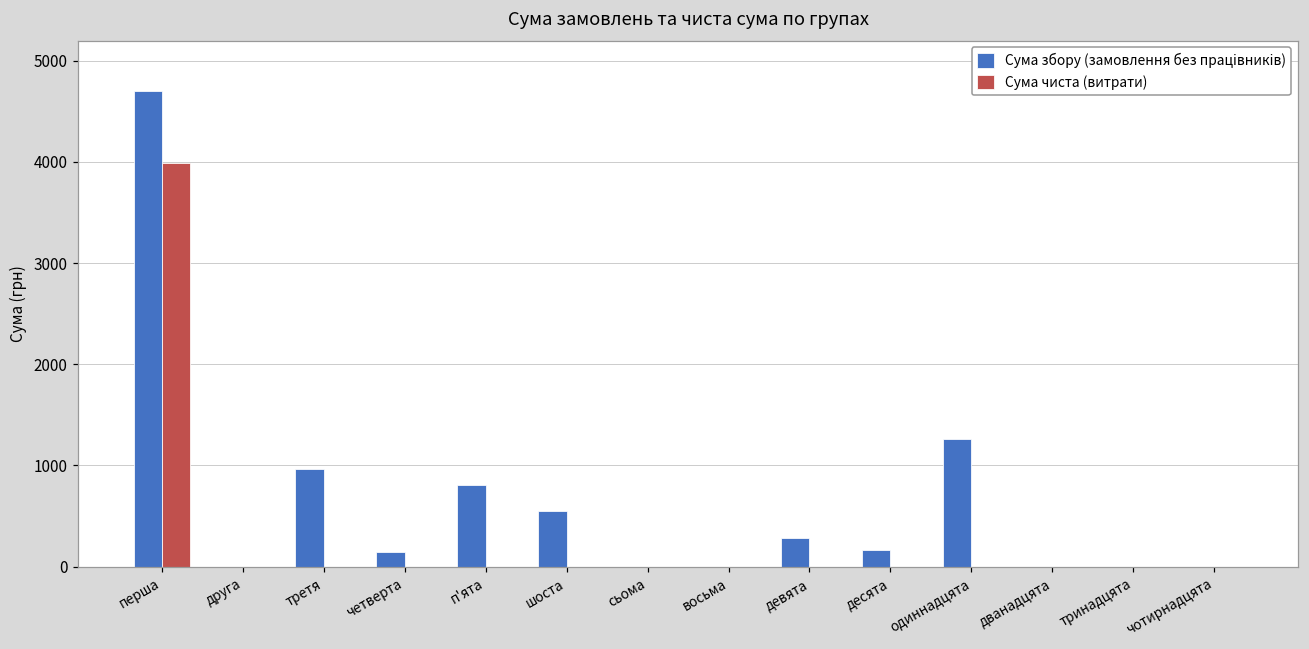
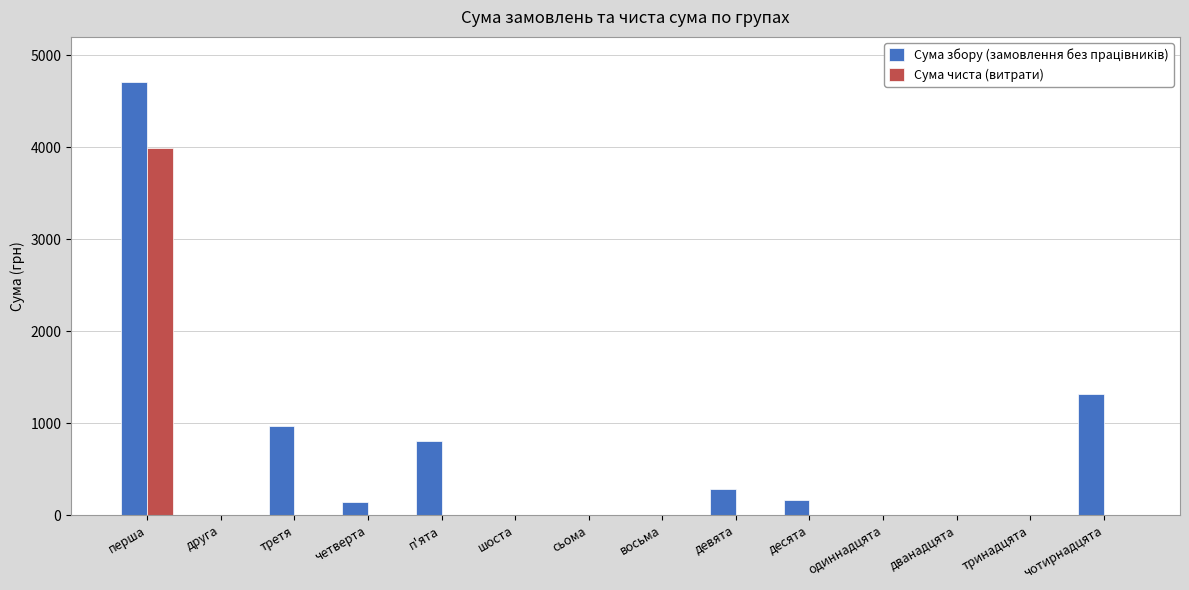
  {
    "Сума збору (замовлення без працівників)": {
      "перша": 4700,
      "друга": 0,
      "третя": 1000,
      "четверта": 100,
      "п'ята": 800,
-     "шоста": 600,
+     "шоста": 0,
      "сьома": 0,
      "восьма": 0,
      "девята": 300,
      "десята": 200,
-     "одиннадцята": 1300,
+     "одиннадцята": 0,
      "дванадцята": 0,
      "тринадцята": 0,
-     "чотирнадцята": 0
+     "чотирнадцята": 1300
    },
    "Сума чиста (витрати)": {
      "перша": 4000,
      "друга": 0,
      "третя": 0,
      "четверта": 0,
      "п'ята": 0,
      "шоста": 0,
      "сьома": 0,
      "восьма": 0,
      "девята": 0,
      "десята": 0,
      "одиннадцята": 0,
      "дванадцята": 0,
      "тринадцята": 0,
      "чотирнадцята": 0
    }
  }
